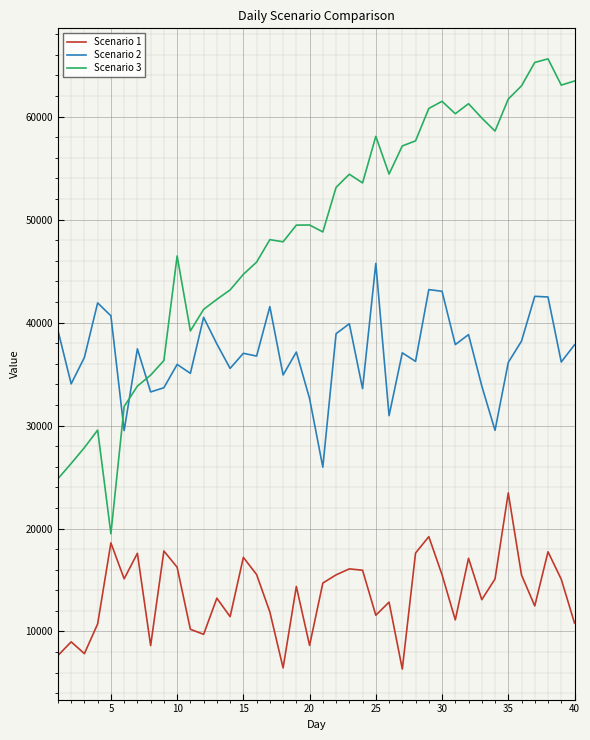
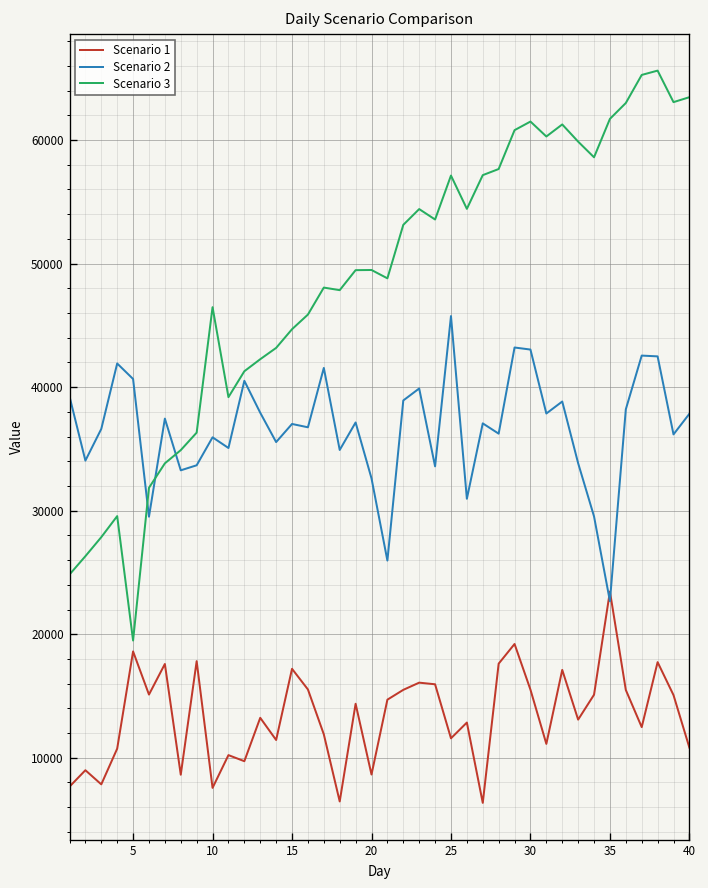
  {
    "Scenario 1": {
      "5": 18600,
-     "10": 16200,
+     "10": 7600,
      "15": 17200,
      "20": 8600,
      "25": 11600,
      "30": 15500,
      "35": 23500,
      "40": 10800
    },
    "Scenario 2": {
      "5": 40700,
      "10": 35900,
      "15": 37000,
      "20": 32600,
      "25": 45700,
      "30": 43000,
-     "35": 36100,
+     "35": 22700,
      "40": 37800
    },
    "Scenario 3": {
      "5": 19500,
      "10": 46500,
      "15": 44700,
      "20": 49500,
-     "25": 58100,
+     "25": 57100,
      "30": 61500,
      "35": 61700,
      "40": 63500
    }
  }
